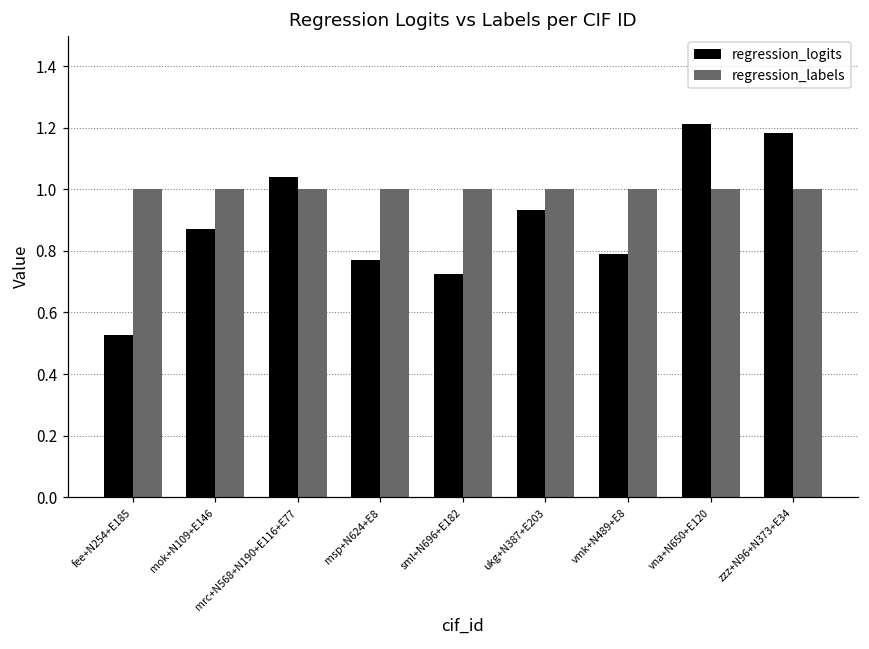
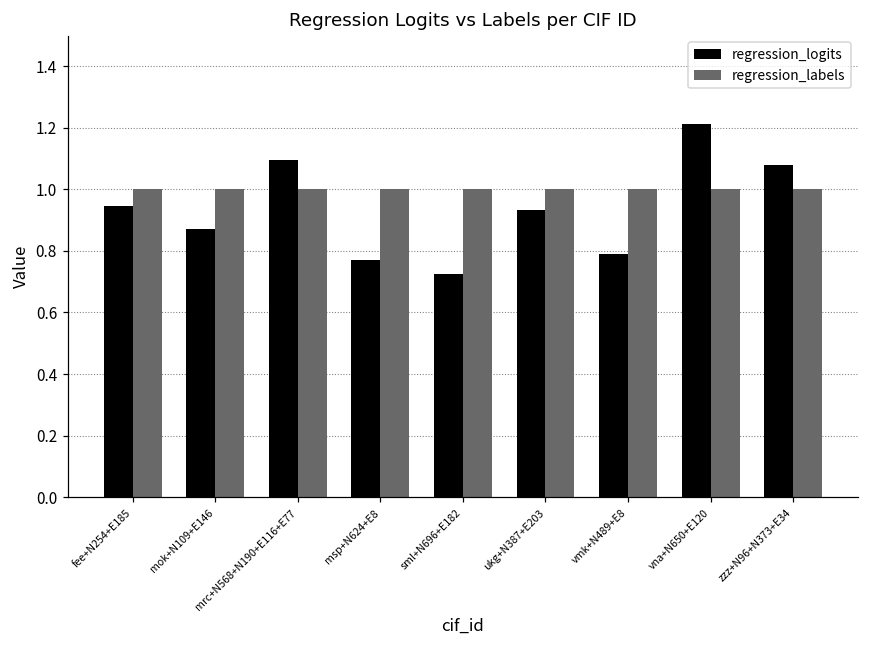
  {
    "regression_logits": {
-     "fee+N254+E185": 0.53,
+     "fee+N254+E185": 0.95,
      "mok+N109+E146": 0.87,
-     "mrc+N568+N190+E116+E77": 1.04,
+     "mrc+N568+N190+E116+E77": 1.09,
      "msp+N624+E8": 0.77,
      "sml+N696+E182": 0.72,
      "ukg+N387+E203": 0.93,
      "vmk+N489+E8": 0.79,
      "vna+N650+E120": 1.21,
-     "zzz+N96+N373+E34": 1.18
+     "zzz+N96+N373+E34": 1.08
    },
    "regression_labels": {
      "fee+N254+E185": 1.00,
      "mok+N109+E146": 1.00,
      "mrc+N568+N190+E116+E77": 1.00,
      "msp+N624+E8": 1.00,
      "sml+N696+E182": 1.00,
      "ukg+N387+E203": 1.00,
      "vmk+N489+E8": 1.00,
      "vna+N650+E120": 1.00,
      "zzz+N96+N373+E34": 1.00
    }
  }
